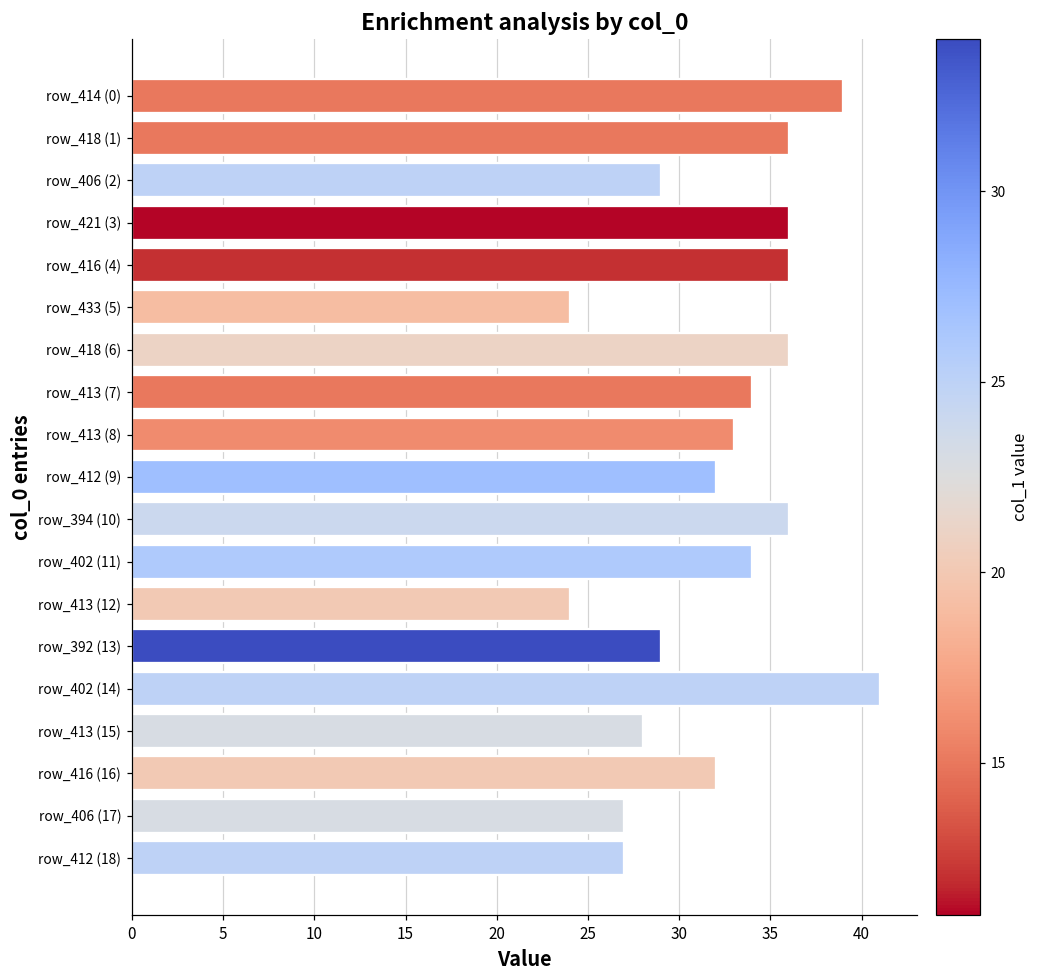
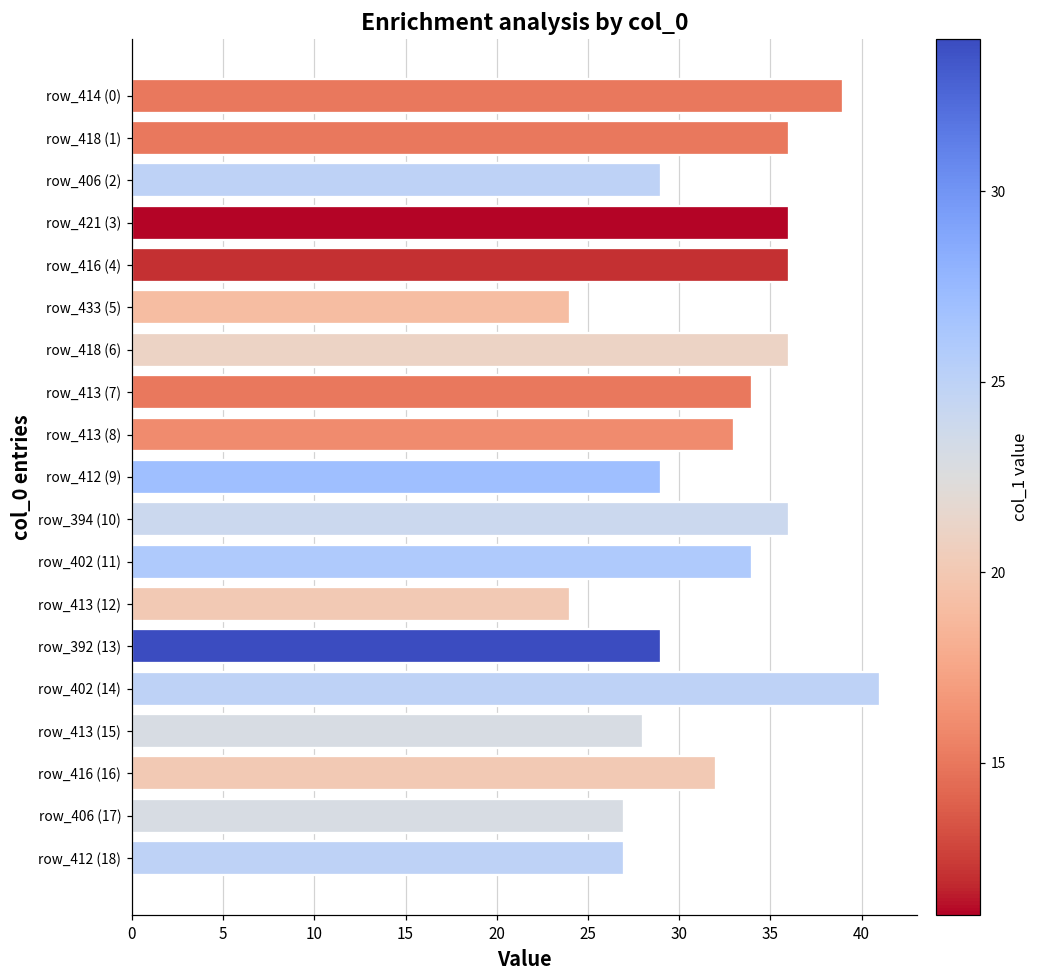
  {
    "row_414 (0)": 39,
    "row_418 (1)": 36,
    "row_406 (2)": 29,
    "row_421 (3)": 36,
    "row_416 (4)": 36,
    "row_433 (5)": 24,
    "row_418 (6)": 36,
    "row_413 (7)": 34,
    "row_413 (8)": 33,
-   "row_412 (9)": 32,
+   "row_412 (9)": 29,
    "row_394 (10)": 36,
    "row_402 (11)": 34,
    "row_413 (12)": 24,
    "row_392 (13)": 29,
    "row_402 (14)": 41,
    "row_413 (15)": 28,
    "row_416 (16)": 32,
    "row_406 (17)": 27,
    "row_412 (18)": 27
  }
